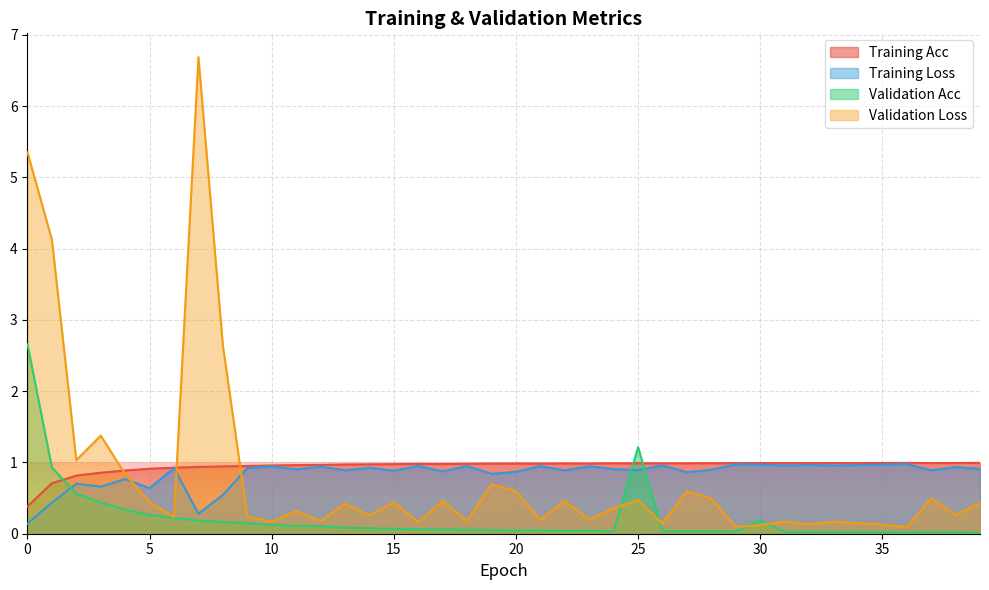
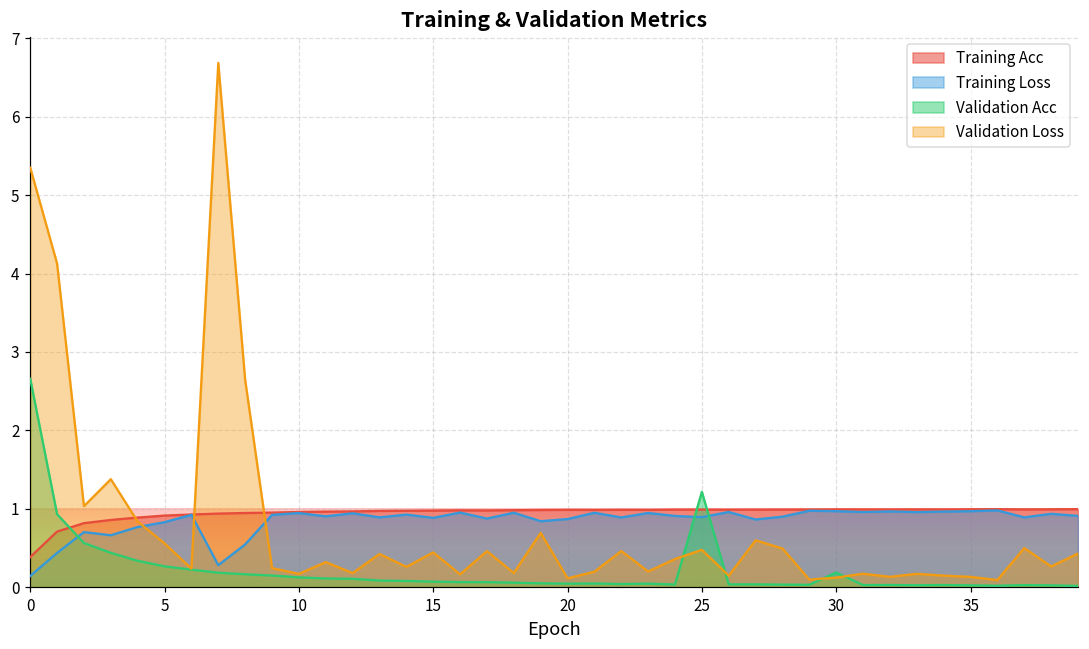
  {
    "Training Acc": {
      "0": 0.4,
      "5": 0.9,
      "15": 1.0,
      "20": 1.0,
      "25": 1.0
    },
    "Training Loss": {
      "0": 0.1,
-     "5": 0.6,
+     "5": 0.8,
      "15": 0.9,
      "20": 0.9,
      "25": 0.9
    },
    "Validation Acc": {
      "0": 2.7,
      "5": 0.3,
      "10": 0.1,
      "15": 0.1,
      "20": 0.0,
      "25": 1.2,
      "30": 0.2,
      "35": 0.0
    },
    "Validation Loss": {
      "0": 5.4,
-     "5": 0.4,
+     "5": 0.6,
      "10": 0.2,
      "15": 0.4,
-     "20": 0.6,
+     "20": 0.1,
      "25": 0.5,
      "30": 0.1,
      "35": 0.1
    }
  }
